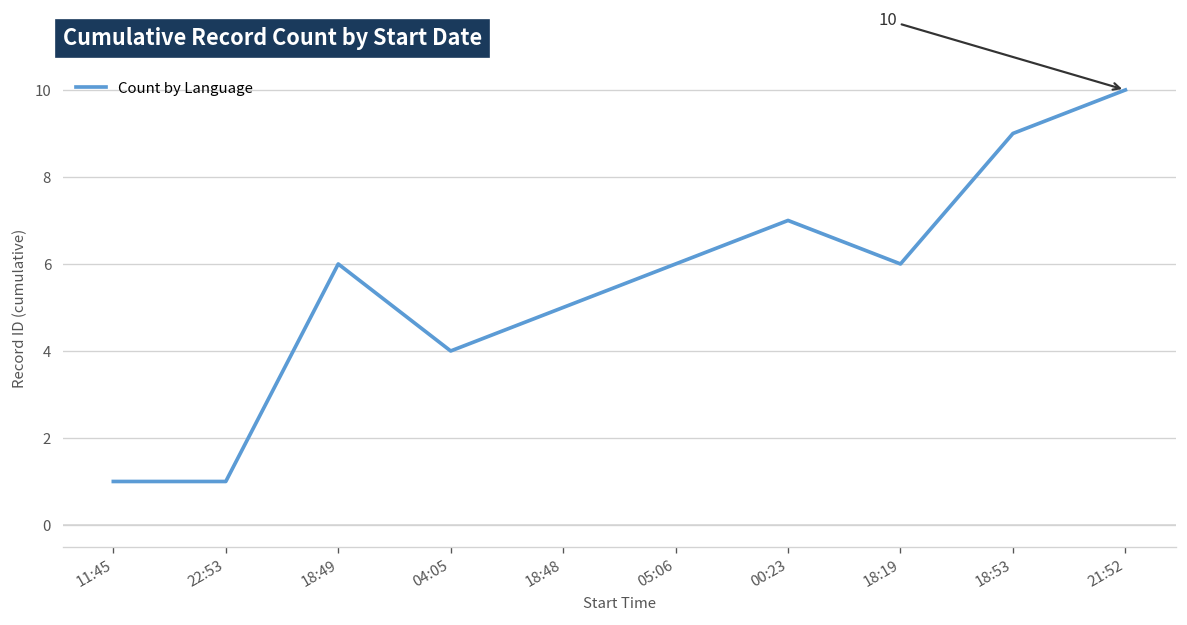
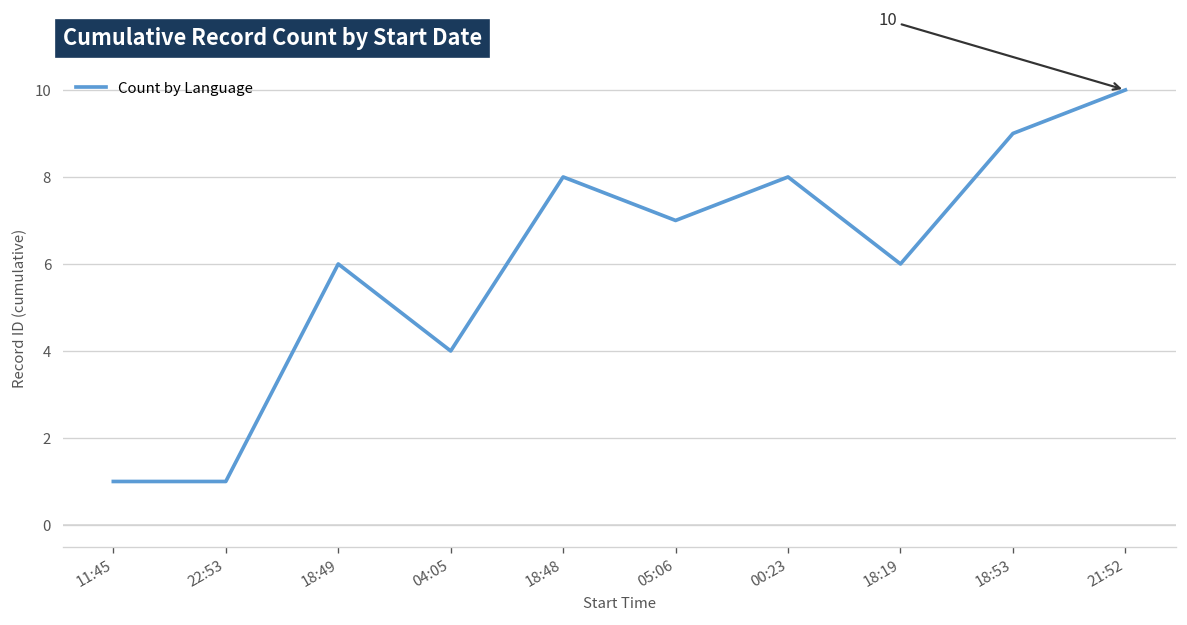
  {
    "11:45": 1,
    "22:53": 1,
    "18:49": 6,
    "04:05": 4,
-   "18:48": 5,
-   "05:06": 6,
-   "00:23": 7,
+   "18:48": 8,
+   "05:06": 7,
+   "00:23": 8,
    "18:19": 6,
    "18:53": 9
  }
